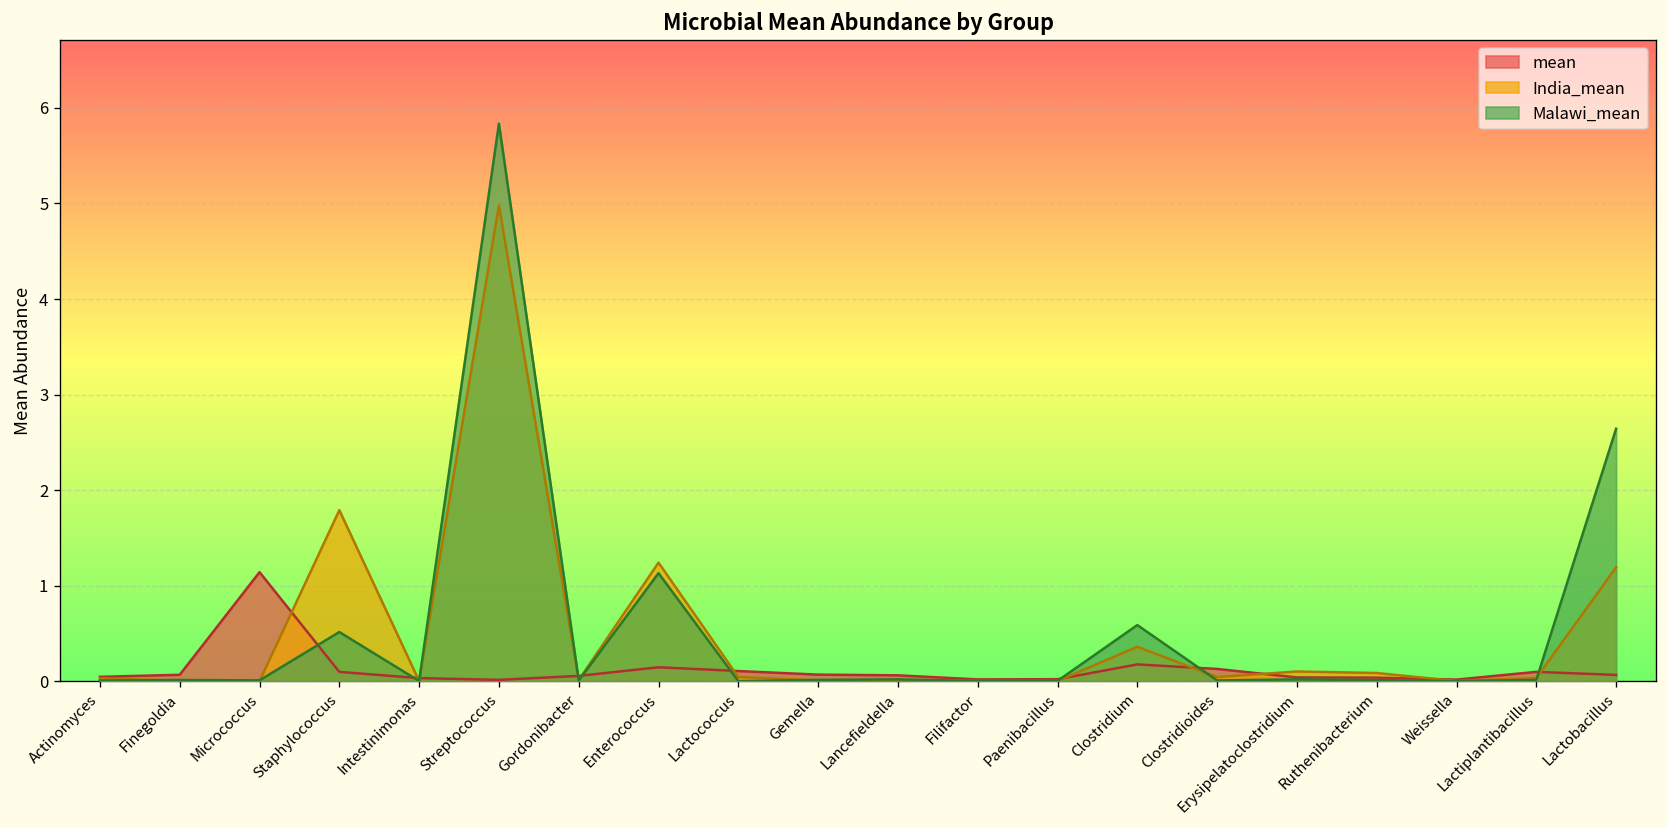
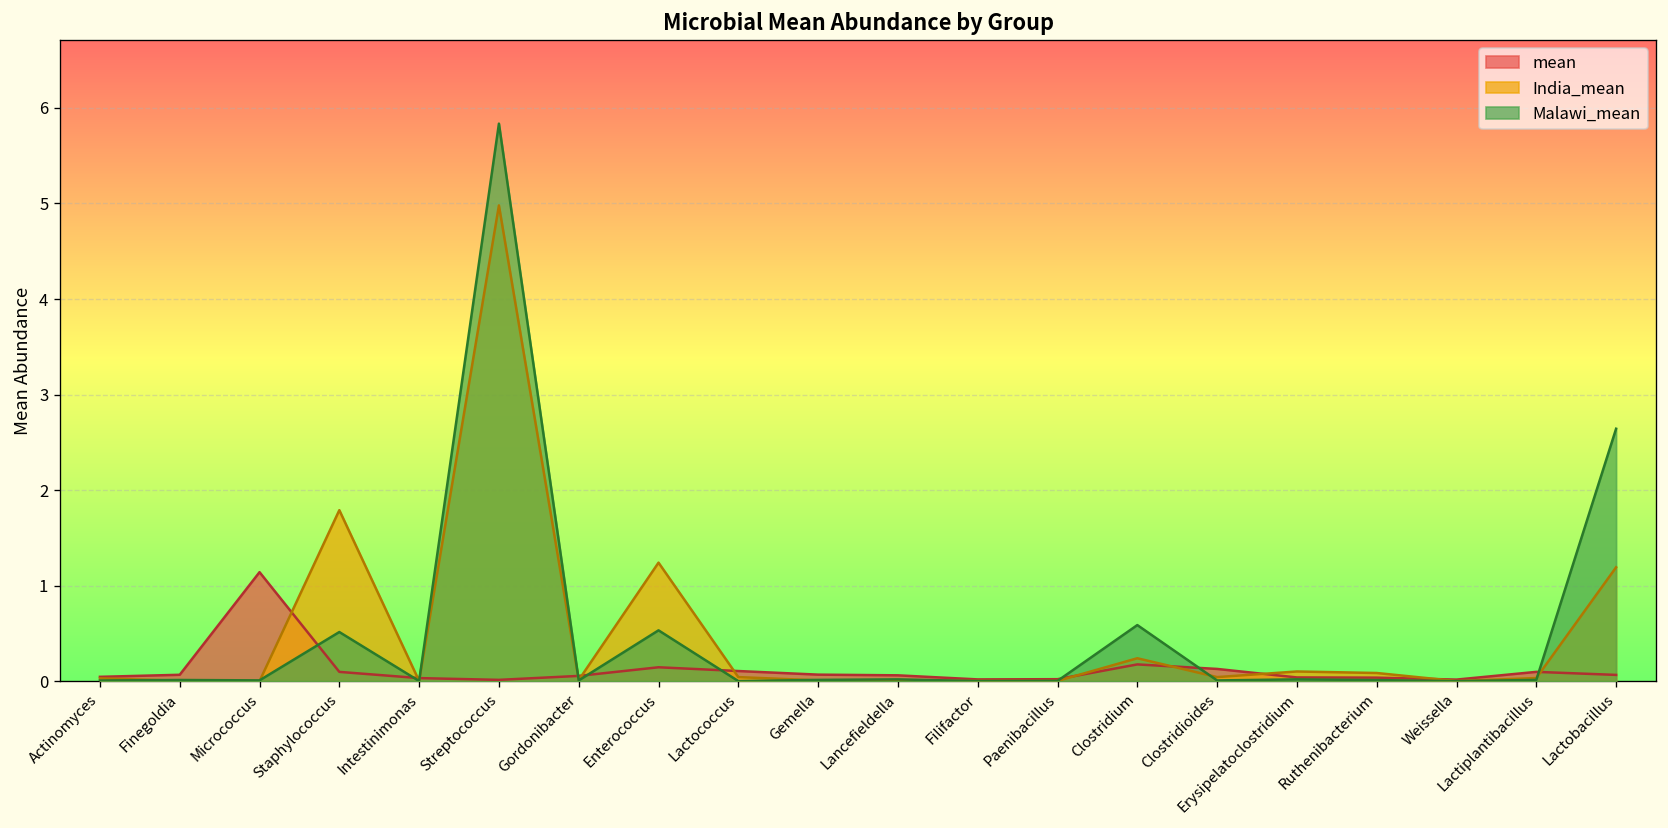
  {
    "mean": {
      "Finegoldia": 0.1,
      "Micrococcus": 1.1,
      "Staphylococcus": 0.1,
      "Streptococcus": 0.0,
      "Gordonibacter": 0.1,
      "Enterococcus": 0.1,
      "Lactococcus": 0.1,
      "Gemella": 0.1,
      "Lancefieldella": 0.1,
      "Clostridium": 0.2,
      "Clostridioides": 0.1,
      "Lactiplantibacillus": 0.1,
      "Lactobacillus": 0.1
    },
    "India_mean": {
      "Staphylococcus": 1.8,
      "Streptococcus": 5.0,
      "Enterococcus": 1.2,
      "Lactococcus": 0.0,
-     "Clostridium": 0.4,
+     "Clostridium": 0.2,
      "Clostridioides": 0.0,
      "Erysipelatoclostridium": 0.1,
      "Ruthenibacterium": 0.1,
      "Lactobacillus": 1.2
    },
    "Malawi_mean": {
      "Staphylococcus": 0.5,
      "Streptococcus": 5.8,
-     "Enterococcus": 1.1,
+     "Enterococcus": 0.5,
      "Lactococcus": 0.0,
      "Clostridium": 0.6,
      "Clostridioides": 0.0,
      "Lactobacillus": 2.6
    }
  }
